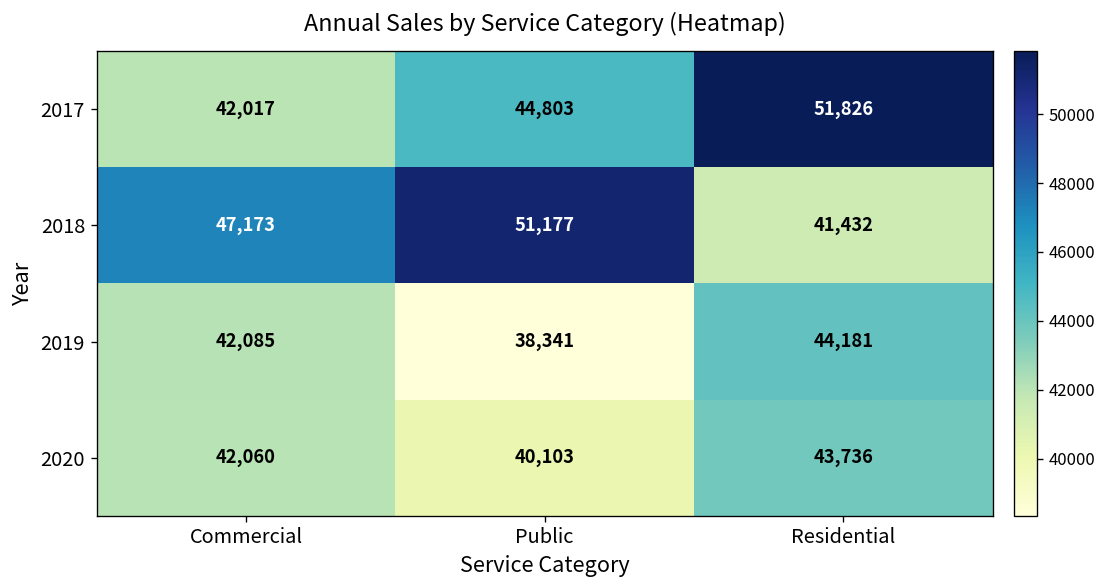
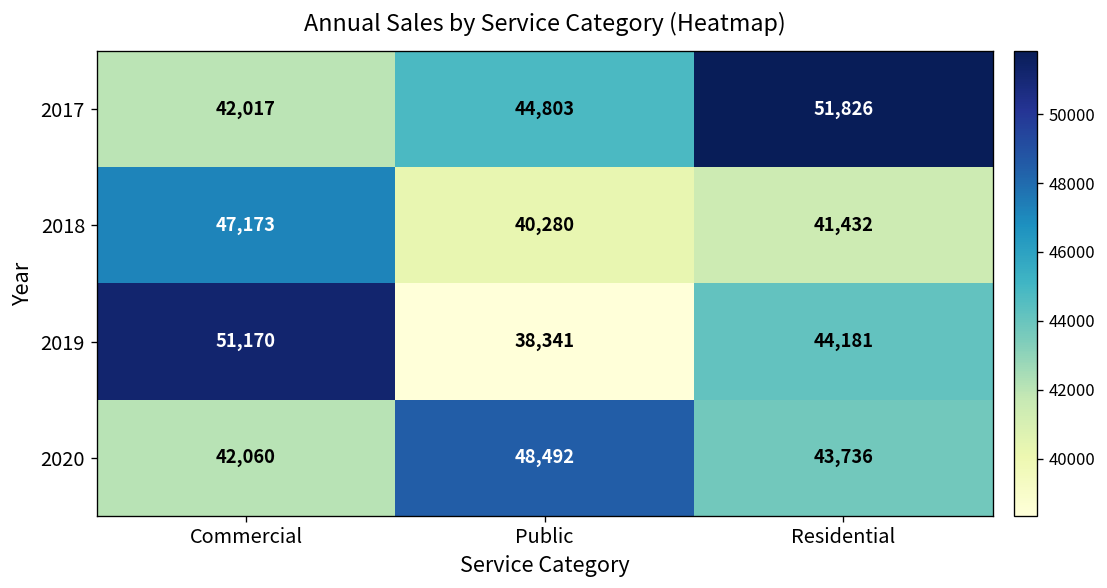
  {
    "2017": {
      "Commercial": "42,017",
      "Public": "44,803",
      "Residential": "51,826"
    },
    "2018": {
      "Commercial": "47,173",
-     "Public": "51,177",
+     "Public": "40,280",
      "Residential": "41,432"
    },
    "2019": {
-     "Commercial": "42,085",
+     "Commercial": "51,170",
      "Public": "38,341",
      "Residential": "44,181"
    },
    "2020": {
      "Commercial": "42,060",
-     "Public": "40,103",
+     "Public": "48,492",
      "Residential": "43,736"
    }
  }
